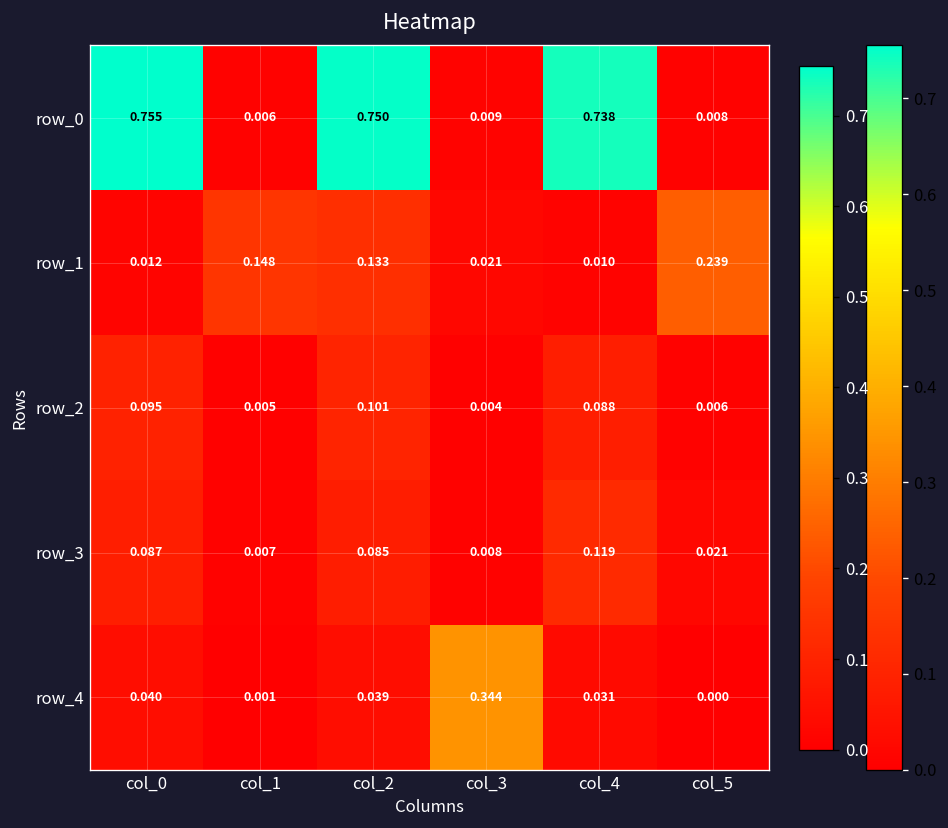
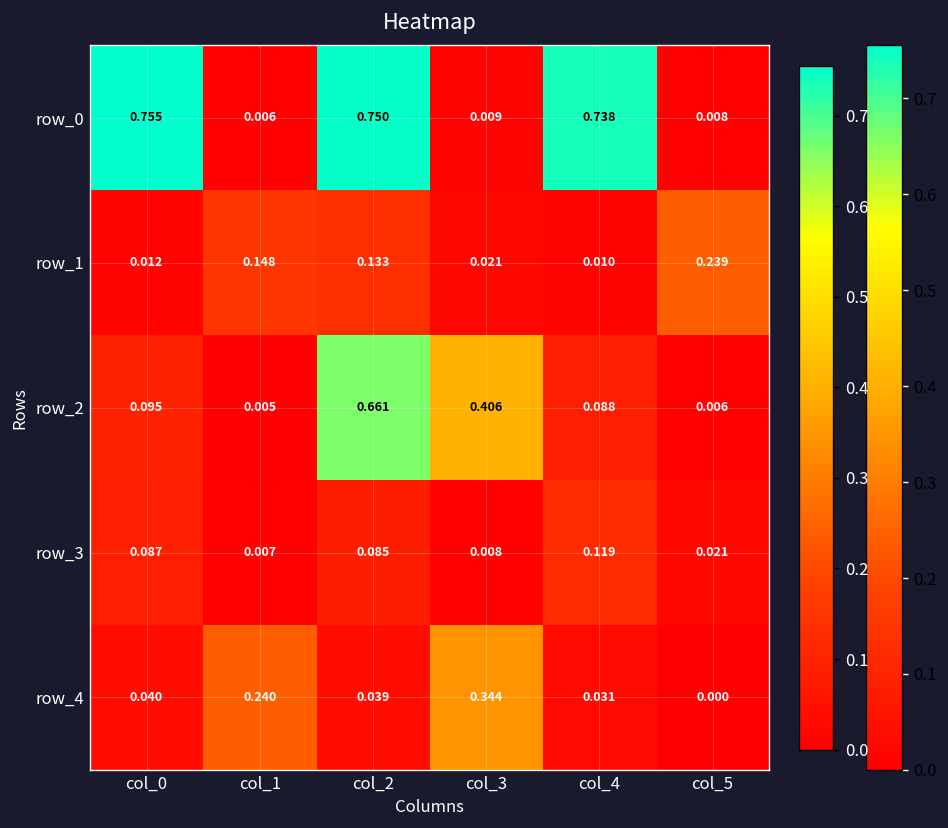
  {
    "row_0": {
      "col_0": 0.755,
      "col_1": 0.006,
      "col_2": 0.750,
      "col_3": 0.009,
      "col_4": 0.738,
      "col_5": 0.008
    },
    "row_1": {
      "col_0": 0.012,
      "col_1": 0.148,
      "col_2": 0.133,
      "col_3": 0.021,
      "col_4": 0.010,
      "col_5": 0.239
    },
    "row_2": {
      "col_0": 0.095,
      "col_1": 0.005,
-     "col_2": 0.101,
-     "col_3": 0.004,
+     "col_2": 0.661,
+     "col_3": 0.406,
      "col_4": 0.088,
      "col_5": 0.006
    },
    "row_3": {
      "col_0": 0.087,
      "col_1": 0.007,
      "col_2": 0.085,
      "col_3": 0.008,
      "col_4": 0.119,
      "col_5": 0.021
    },
    "row_4": {
      "col_0": 0.040,
-     "col_1": 0.001,
+     "col_1": 0.240,
      "col_2": 0.039,
      "col_3": 0.344,
      "col_4": 0.031,
      "col_5": 0.000
    }
  }
